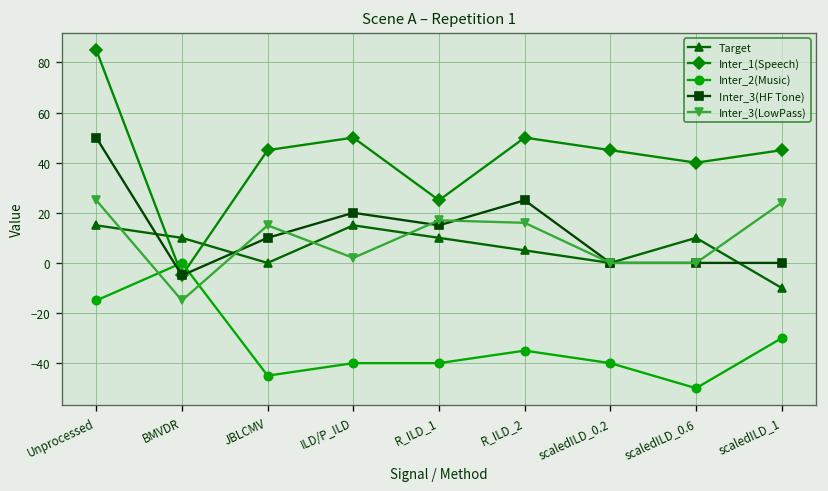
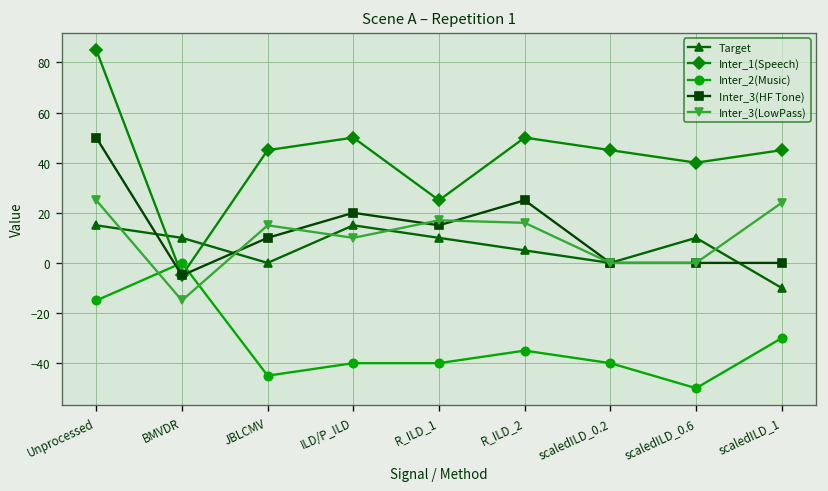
  {
    "Inter_3(LowPass)": {
      "Unprocessed": 25,
      "BMVDR": -15,
      "JBLCMV": 15,
-     "ILD/P_ILD": 2,
+     "ILD/P_ILD": 10,
      "R_ILD_1": 17,
      "R_ILD_2": 16,
      "scaledILD_1": 24
    }
  }
